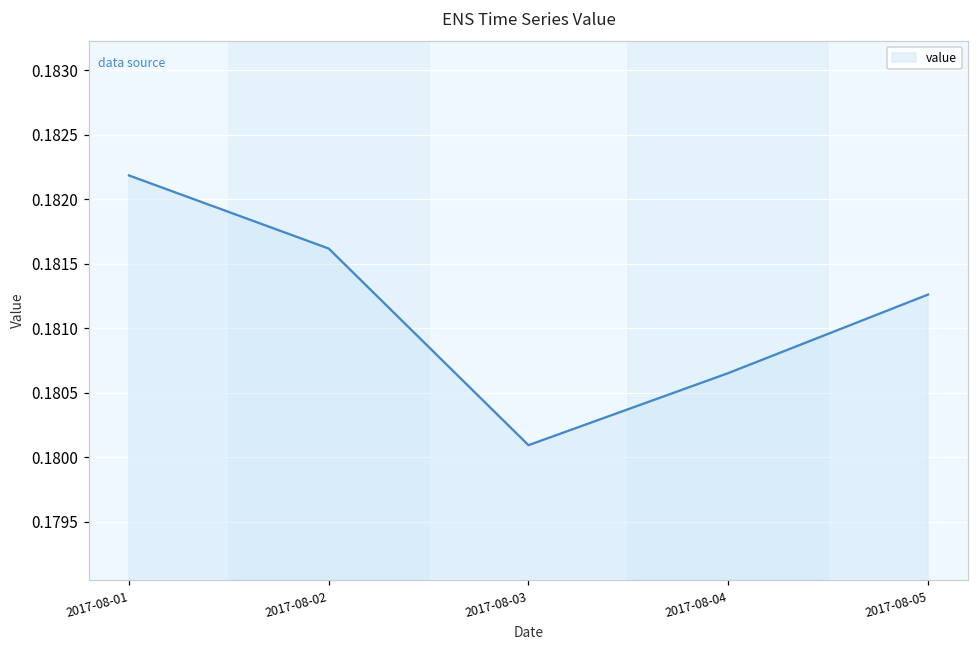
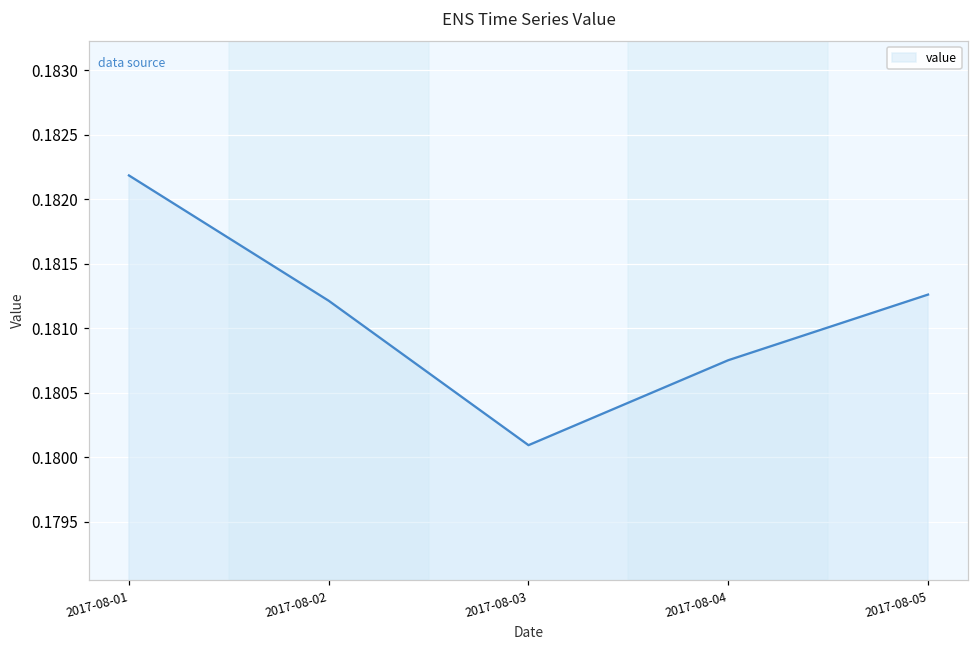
  {
    "2017-08-01": 0.18218,
-   "2017-08-02": 0.18162,
+   "2017-08-02": 0.18121,
    "2017-08-03": 0.18009,
-   "2017-08-04": 0.18065,
+   "2017-08-04": 0.18075,
    "2017-08-05": 0.18126
  }
